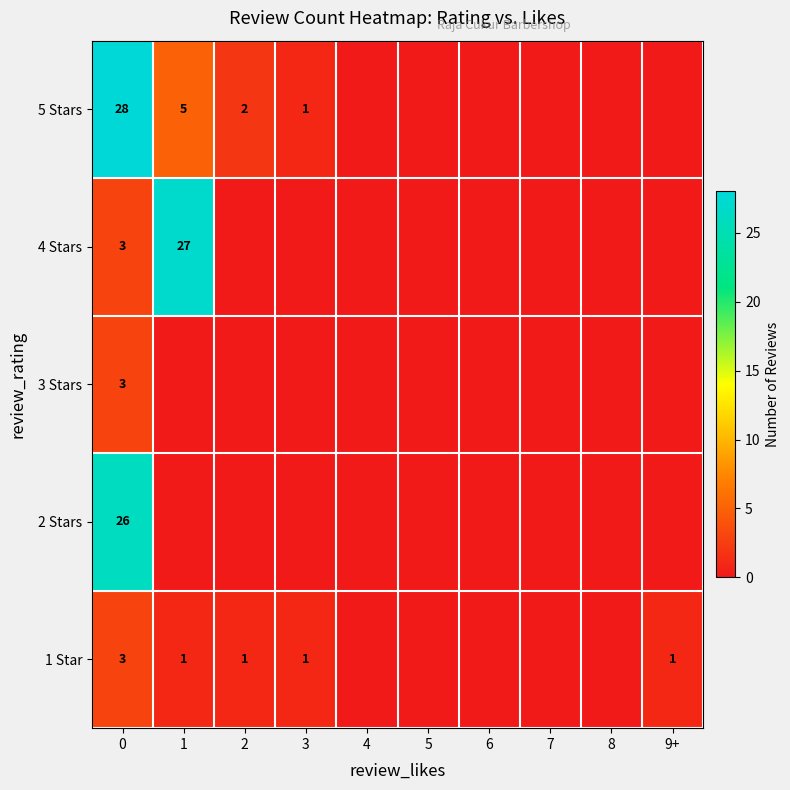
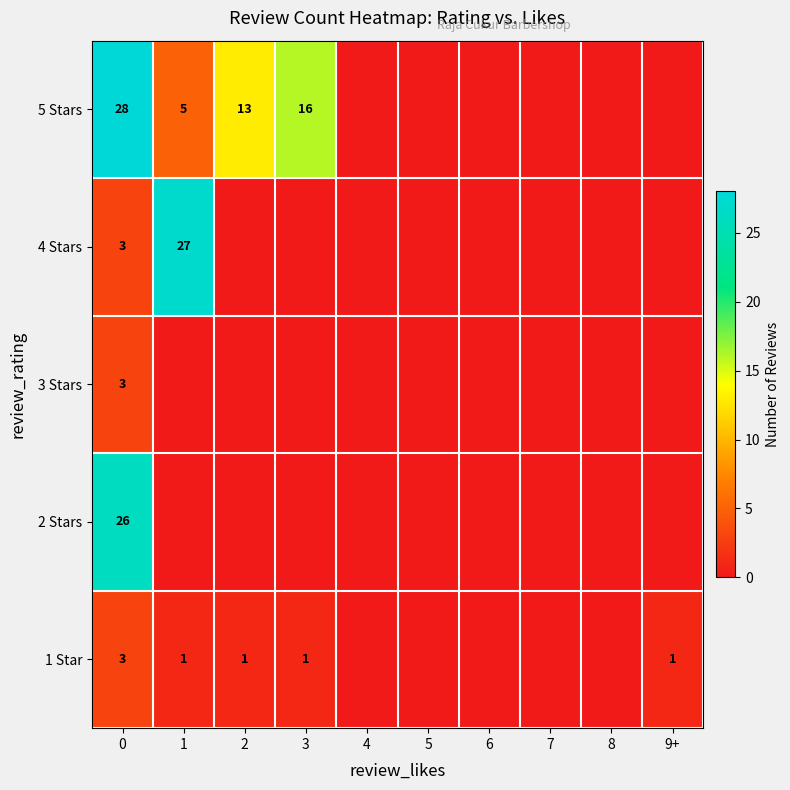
  {
    "5 Stars": {
      "0": 28,
      "1": 5,
-     "2": 2,
-     "3": 1
+     "2": 13,
+     "3": 16
    },
    "4 Stars": {
      "0": 3,
      "1": 27
    },
    "3 Stars": {
      "0": 3
    },
    "2 Stars": {
      "0": 26
    },
    "1 Star": {
      "0": 3,
      "1": 1,
      "2": 1,
      "3": 1,
      "9+": 1
    }
  }
